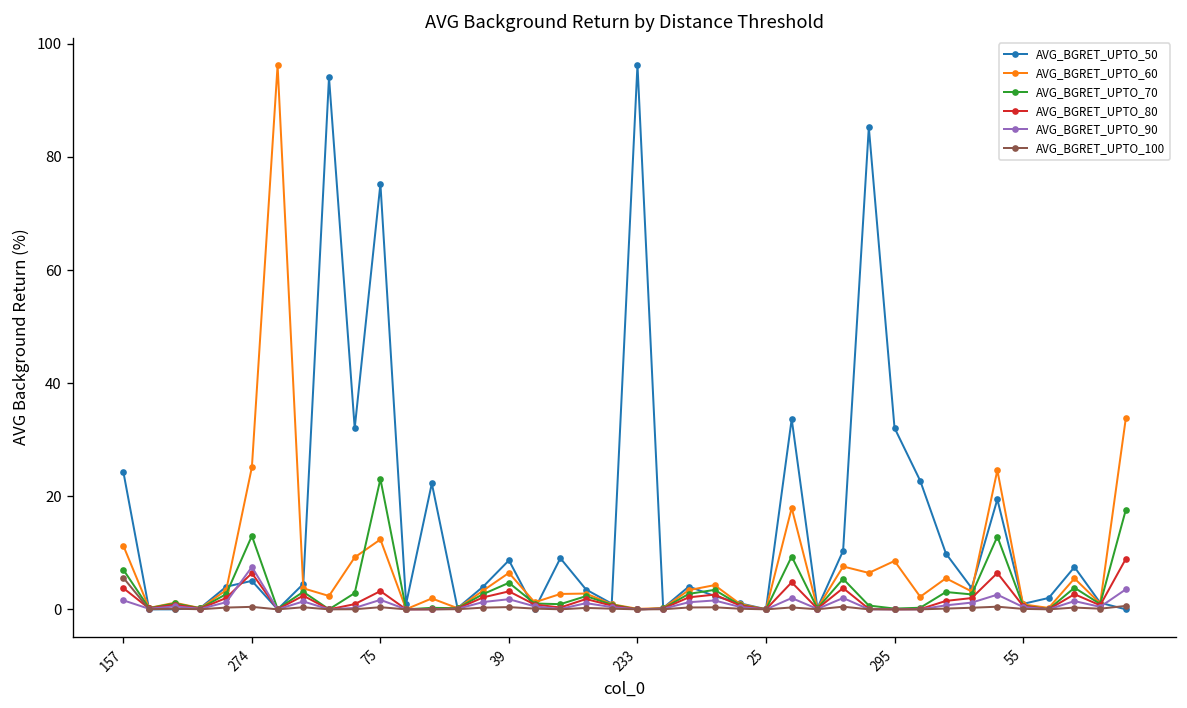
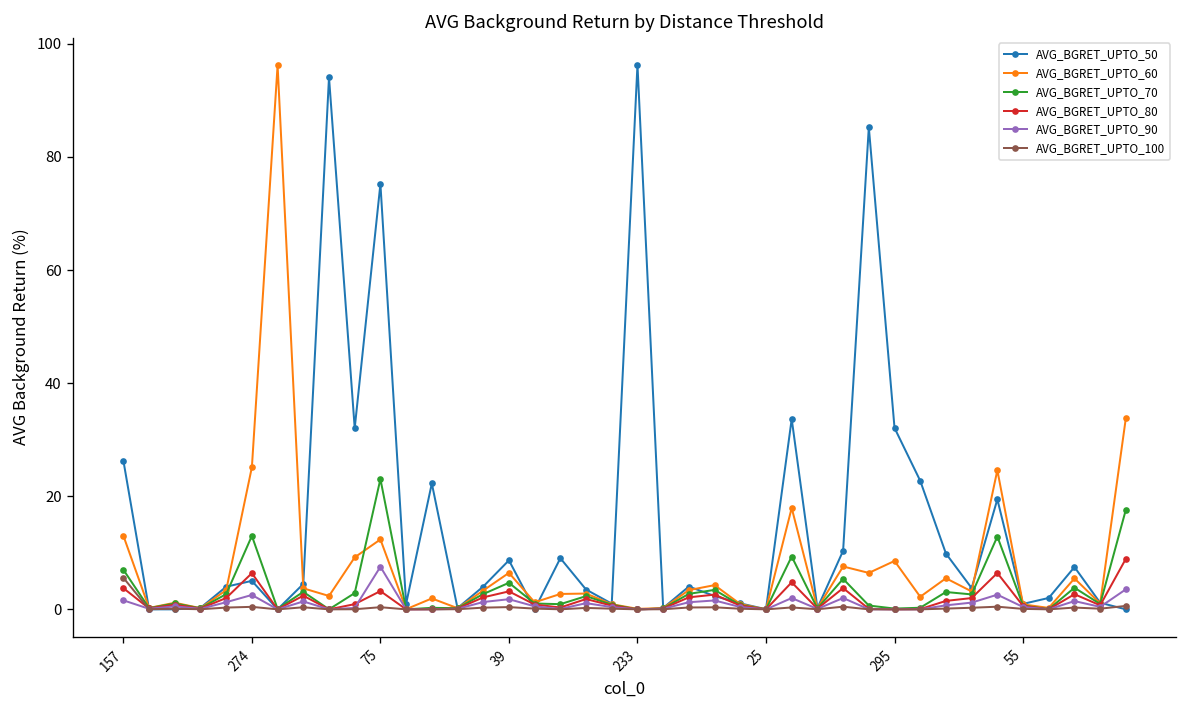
  {
    "AVG_BGRET_UPTO_50": {
-     "157": 24,
+     "157": 26,
      "274": 5,
      "75": 75,
      "233": 96,
      "295": 32
    },
    "AVG_BGRET_UPTO_60": {
-     "157": 11,
+     "157": 13,
      "274": 25,
      "75": 12,
      "295": 9
    },
    "AVG_BGRET_UPTO_70": {
      "157": 7,
      "274": 13,
      "75": 23
    },
    "AVG_BGRET_UPTO_80": {
      "157": 4,
      "274": 6,
      "75": 3
    },
    "AVG_BGRET_UPTO_90": {
      "157": 2,
-     "274": 7,
-     "75": 2
+     "274": 3,
+     "75": 8
    },
    "AVG_BGRET_UPTO_100": {
      "157": 6,
      "274": 0,
      "75": 0
    }
  }
